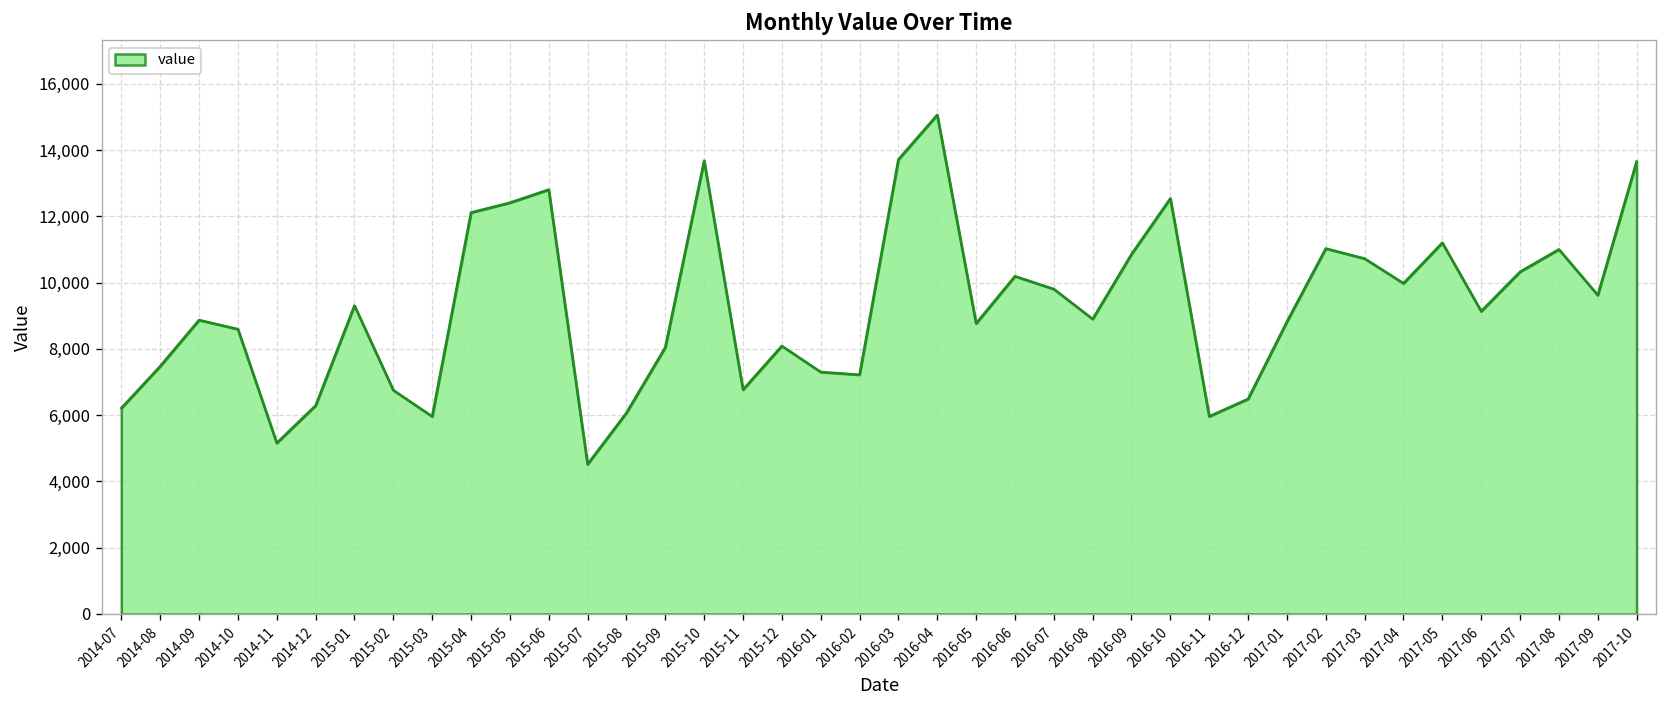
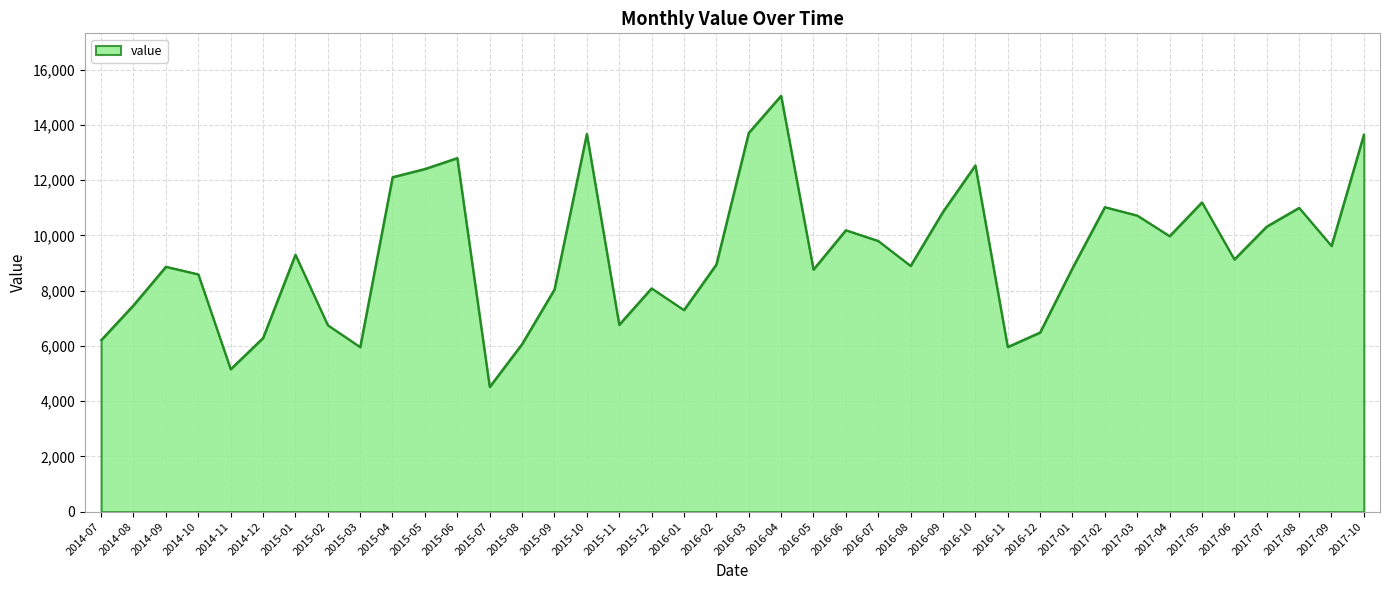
  {
    "2014-07": "6,200",
    "2014-08": "7,500",
    "2014-09": "8,900",
    "2014-10": "8,600",
    "2014-11": "5,200",
    "2014-12": "6,300",
    "2015-01": "9,300",
    "2015-02": "6,800",
    "2015-03": "6,000",
    "2015-04": "12,100",
    "2015-05": "12,400",
    "2015-06": "12,800",
    "2015-07": "4,500",
    "2015-08": "6,100",
    "2015-09": "8,000",
    "2015-10": "13,700",
    "2015-11": "6,800",
    "2015-12": "8,100",
    "2016-01": "7,300",
-   "2016-02": "7,200",
+   "2016-02": "9,000",
    "2016-03": "13,700",
    "2016-04": "15,100",
    "2016-05": "8,800",
    "2016-06": "10,200",
    "2016-07": "9,800",
    "2016-08": "8,900",
    "2016-09": "10,900",
    "2016-10": "12,500",
    "2016-11": "6,000",
    "2016-12": "6,500",
    "2017-01": "8,800",
    "2017-02": "11,000",
    "2017-03": "10,700",
    "2017-04": "10,000",
    "2017-05": "11,200",
    "2017-06": "9,100",
    "2017-07": "10,300",
    "2017-08": "11,000",
    "2017-09": "9,600",
    "2017-10": "13,700"
  }
